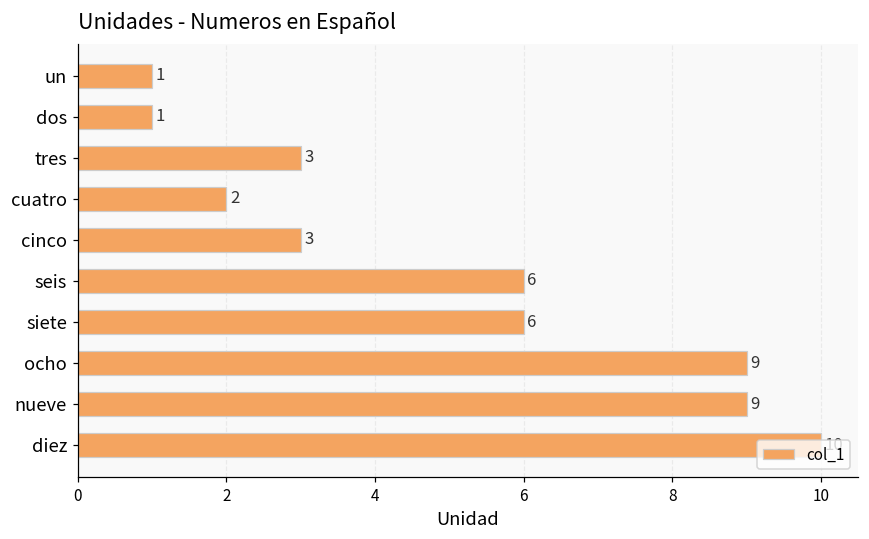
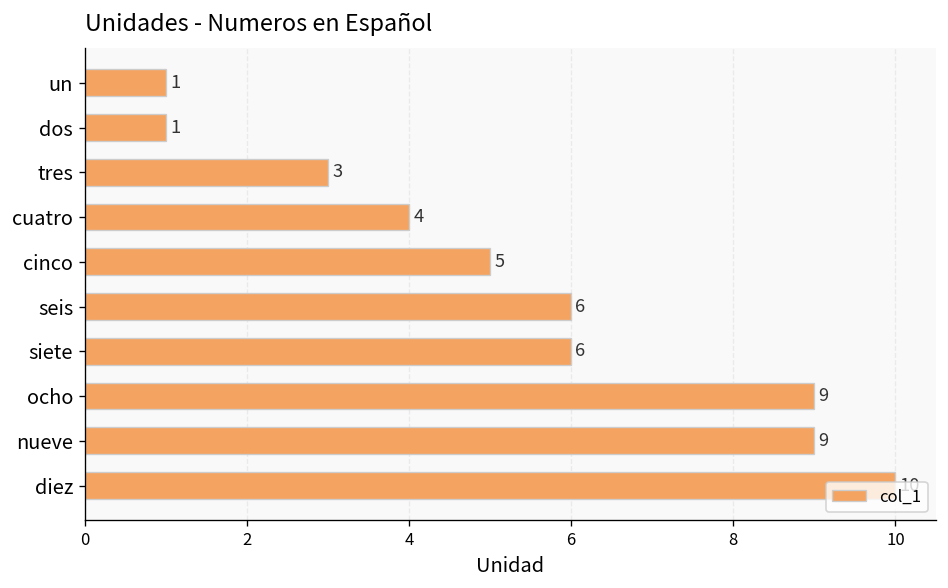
  {
    "un": 1,
    "dos": 1,
    "tres": 3,
-   "cuatro": 2,
-   "cinco": 3,
+   "cuatro": 4,
+   "cinco": 5,
    "seis": 6,
    "siete": 6,
    "ocho": 9,
    "nueve": 9
  }
